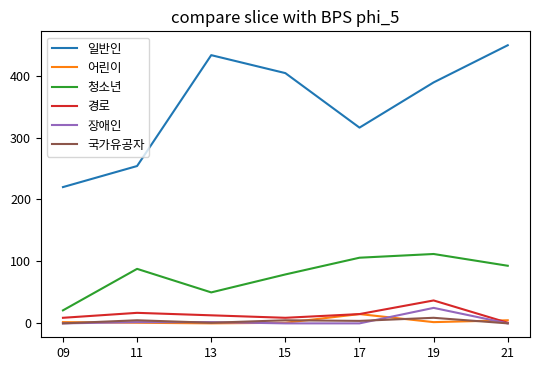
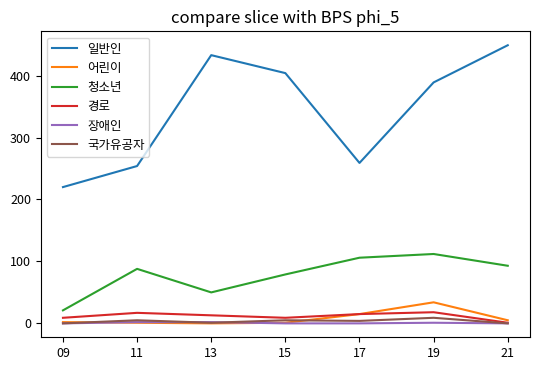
  {
    "일반인": {
      "09": 220,
      "11": 250,
      "13": 430,
      "15": 400,
-     "17": 320,
+     "17": 260,
      "19": 390,
      "21": 450
    },
    "어린이": {
-     "19": 0
+     "19": 30
    },
    "청소년": {
      "09": 20,
      "11": 90,
      "13": 50,
      "15": 80,
      "17": 110,
      "19": 110,
      "21": 90
    },
    "경로": {
      "09": 10,
      "11": 20,
      "13": 10,
-     "19": 40
+     "19": 20
    },
    "장애인": {
-     "19": 30
+     "19": 0
    },
    "국가유공자": {
      "19": 10
    }
  }
